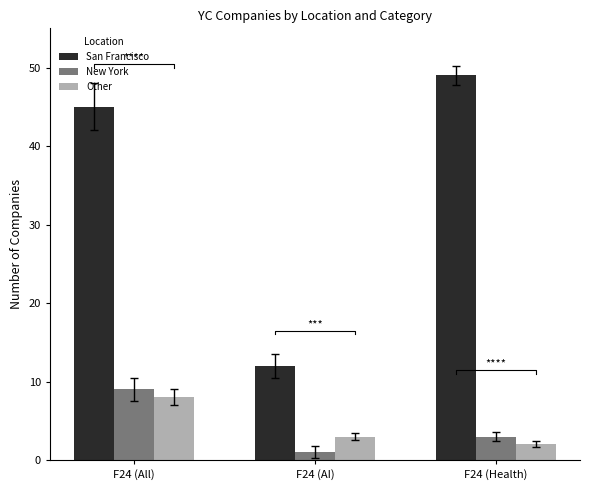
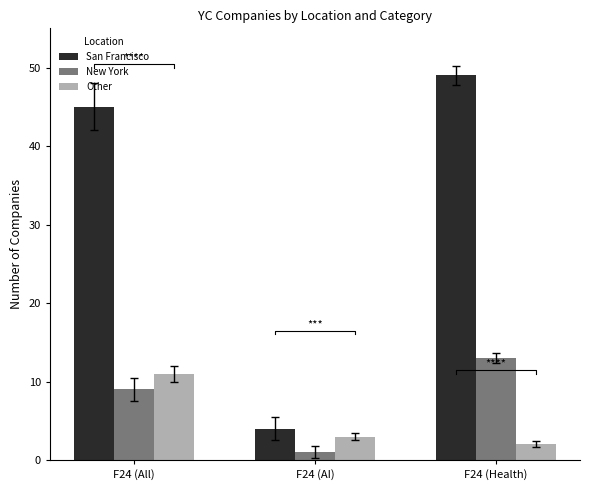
  {
    "San Francisco": {
      "F24 (All)": 45,
-     "F24 (AI)": 12,
+     "F24 (AI)": 4,
      "F24 (Health)": 49
    },
    "New York": {
      "F24 (All)": 9,
      "F24 (AI)": 1,
-     "F24 (Health)": 3
+     "F24 (Health)": 13
    },
    "Other": {
-     "F24 (All)": 8,
+     "F24 (All)": 11,
      "F24 (AI)": 3,
      "F24 (Health)": 2
    }
  }
